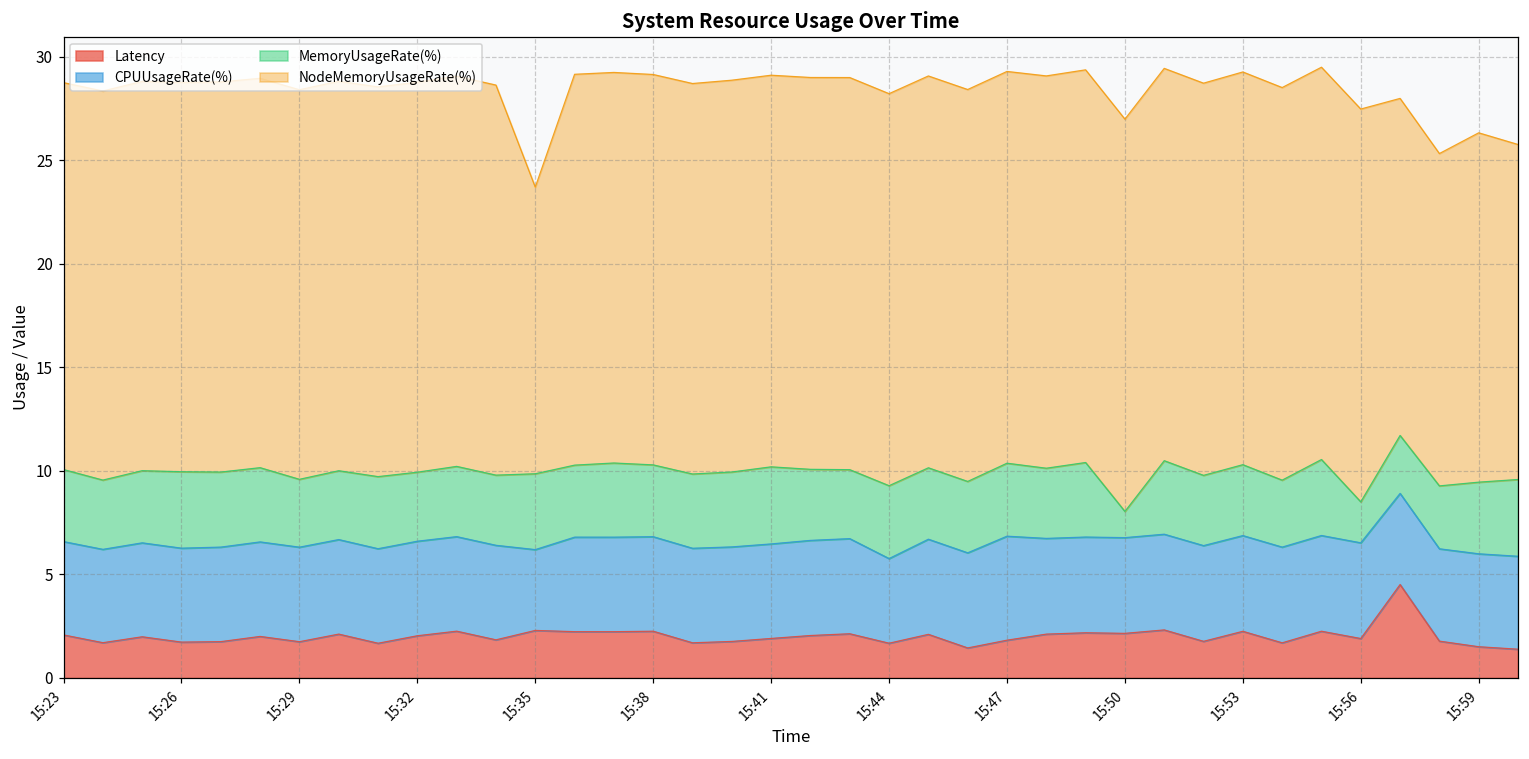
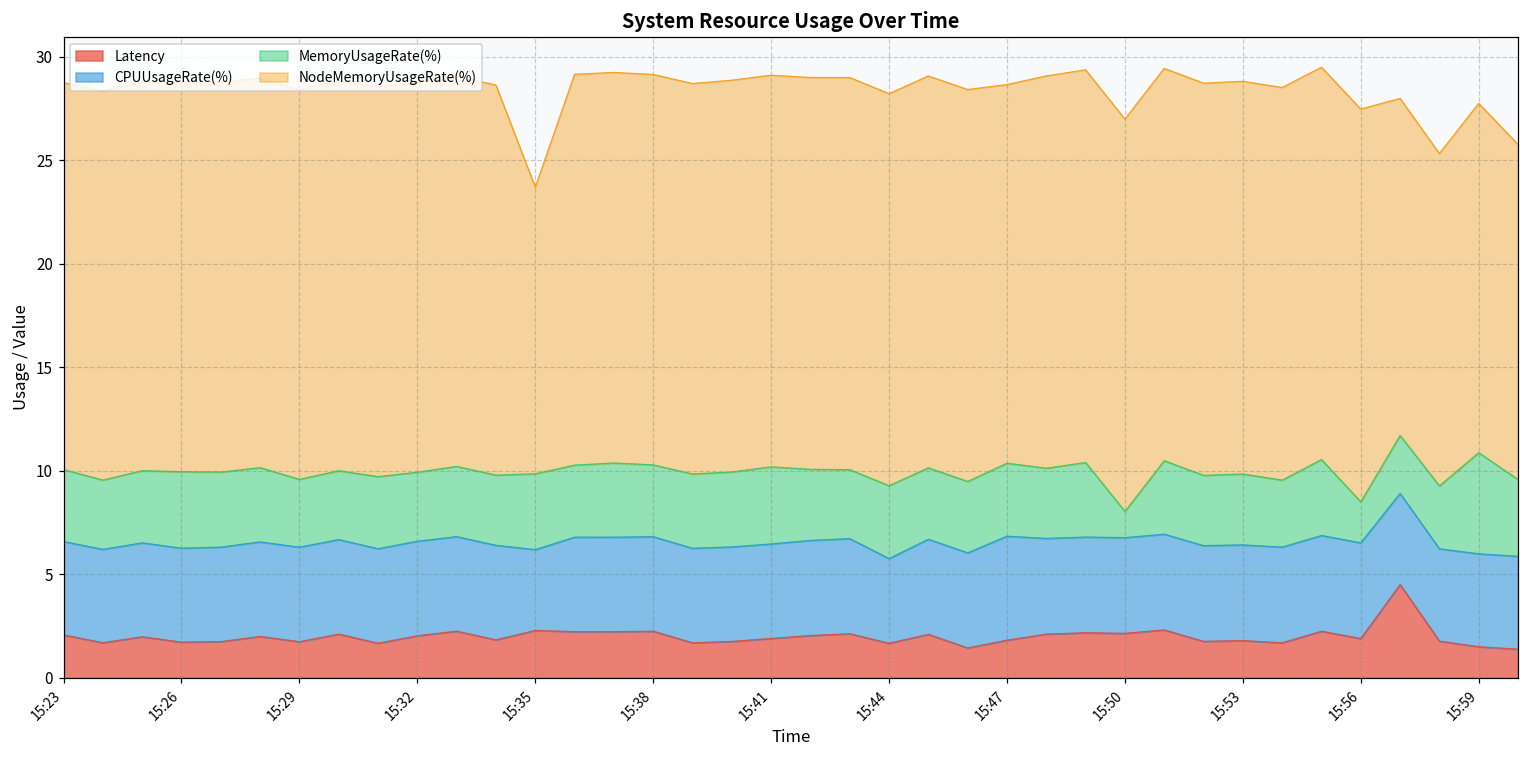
  {
    "Latency": {
      "15:23": 2.1,
      "15:26": 1.7,
      "15:29": 1.8,
      "15:32": 2.0,
      "15:35": 2.3,
      "15:38": 2.3,
      "15:41": 1.9,
      "15:44": 1.7,
      "15:47": 1.8,
      "15:50": 2.2,
-     "15:53": 2.3,
+     "15:53": 1.8,
      "15:56": 1.9,
      "15:59": 1.5
    },
    "CPUUsageRate(%)": {
      "15:23": 4.5,
      "15:26": 4.5,
      "15:29": 4.6,
      "15:32": 4.6,
      "15:35": 3.9,
      "15:38": 4.6,
      "15:41": 4.6,
      "15:44": 4.1,
      "15:47": 5.0,
      "15:50": 4.6,
      "15:53": 4.6,
      "15:56": 4.6,
      "15:59": 4.5
    },
    "MemoryUsageRate(%)": {
      "15:23": 3.5,
      "15:26": 3.7,
      "15:29": 3.3,
      "15:32": 3.3,
      "15:35": 3.7,
      "15:38": 3.5,
      "15:41": 3.7,
      "15:44": 3.5,
      "15:47": 3.5,
      "15:50": 1.3,
      "15:53": 3.4,
      "15:56": 2.0,
-     "15:59": 3.5
+     "15:59": 4.9
    },
    "NodeMemoryUsageRate(%)": {
      "15:23": 18.7,
      "15:35": 13.8,
      "15:38": 18.8,
      "15:41": 18.9,
      "15:44": 18.9,
-     "15:47": 18.9,
+     "15:47": 18.3,
      "15:50": 18.9,
      "15:53": 19.0,
      "15:56": 19.0,
      "15:59": 16.9
    }
  }
